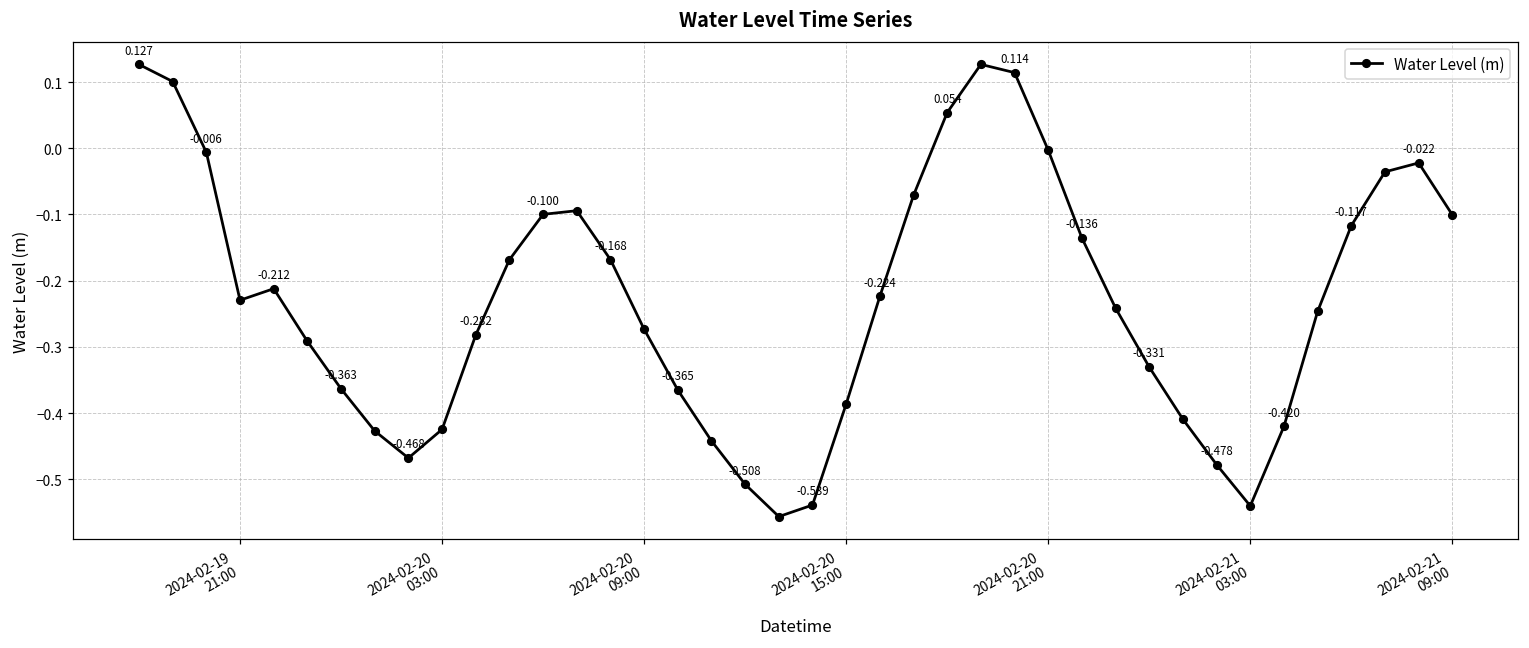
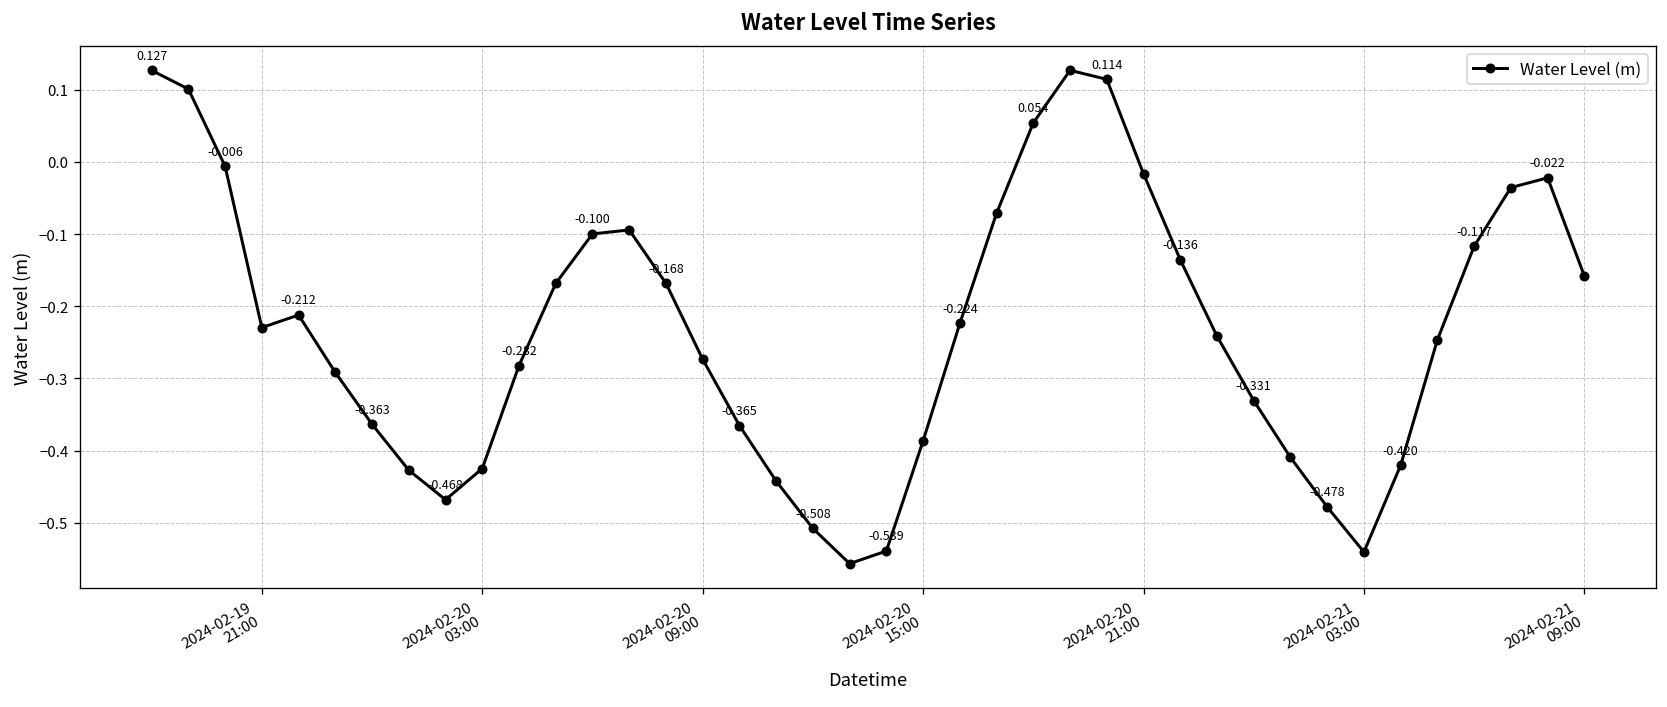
  {
    "2024-02-19 21:00": -0.23,
    "2024-02-20 03:00": -0.42,
    "2024-02-20 09:00": -0.27,
    "2024-02-20 15:00": -0.39,
-   "2024-02-20 21:00": 0.00,
+   "2024-02-20 21:00": -0.02,
    "2024-02-21 03:00": -0.54,
-   "2024-02-21 09:00": -0.10
+   "2024-02-21 09:00": -0.16
  }
